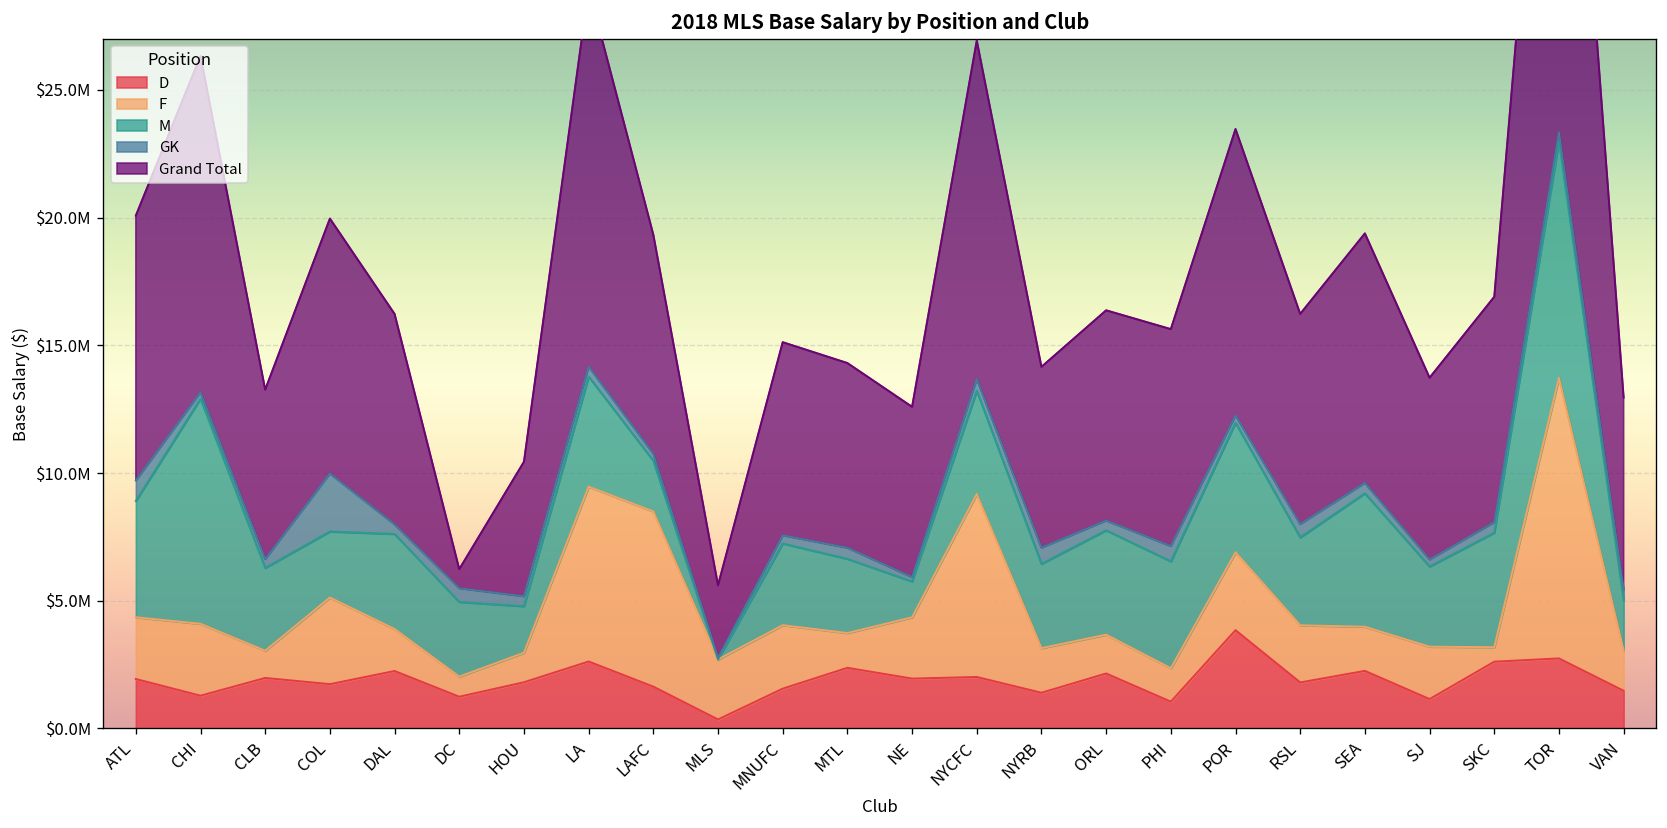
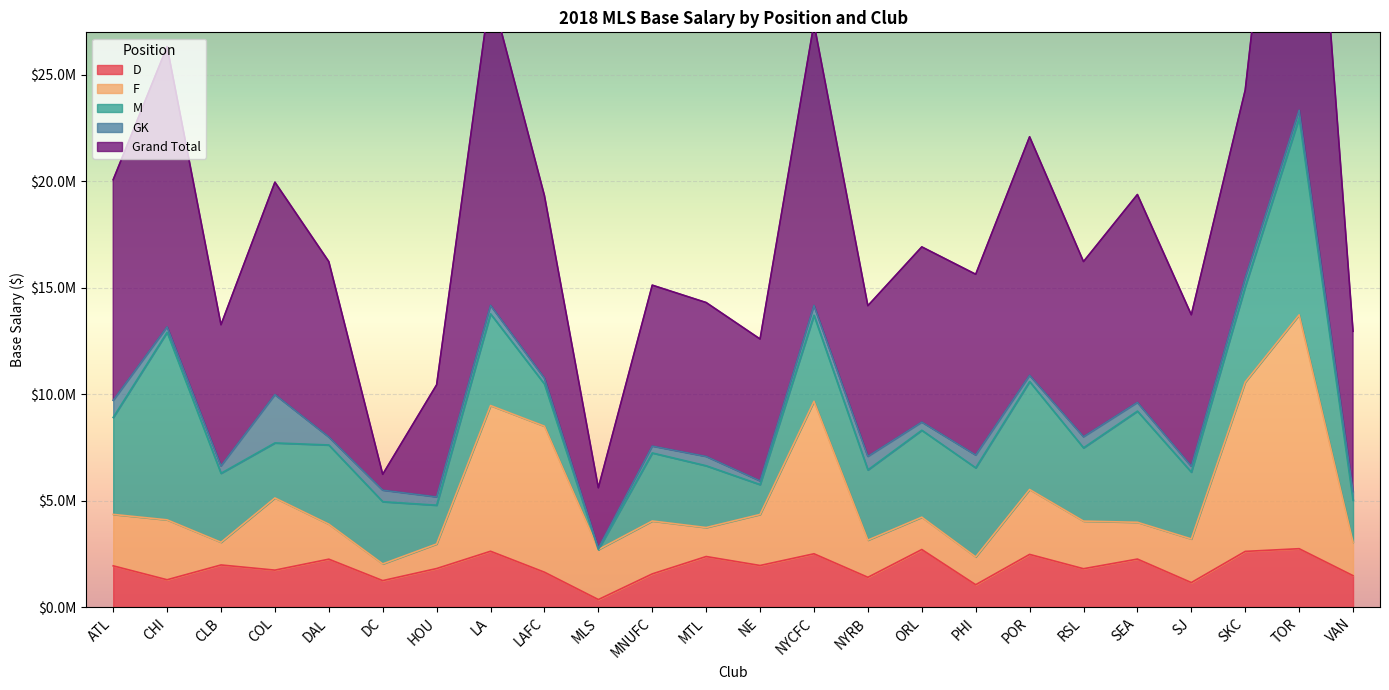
  {
    "D": {
      "ATL": "$1900000",
      "CHI": "$1300000",
      "CLB": "$2000000",
      "COL": "$1700000",
      "DAL": "$2200000",
      "DC": "$1200000",
      "HOU": "$1800000",
      "LA": "$2600000",
      "LAFC": "$1600000",
      "MLS": "$400000",
      "MNUFC": "$1600000",
      "MTL": "$2400000",
      "NE": "$2000000",
-     "NYCFC": "$2000000",
+     "NYCFC": "$2500000",
      "NYRB": "$1400000",
-     "ORL": "$2200000",
+     "ORL": "$2700000",
      "PHI": "$1000000",
-     "POR": "$3800000",
+     "POR": "$2500000",
      "RSL": "$1800000",
      "SEA": "$2300000",
      "SJ": "$1200000",
      "SKC": "$2600000",
      "TOR": "$2700000",
      "VAN": "$1500000"
    },
    "F": {
      "ATL": "$2400000",
      "CHI": "$2800000",
      "CLB": "$1100000",
      "COL": "$3400000",
      "DAL": "$1600000",
      "DC": "$800000",
      "HOU": "$1200000",
      "LA": "$6800000",
      "LAFC": "$6900000",
      "MNUFC": "$2500000",
      "MTL": "$1400000",
      "NE": "$2400000",
      "NYCFC": "$7200000",
      "NYRB": "$1700000",
      "ORL": "$1500000",
      "PHI": "$1300000",
      "POR": "$3000000",
      "RSL": "$2200000",
      "SEA": "$1700000",
      "SJ": "$2000000",
-     "SKC": "$600000",
+     "SKC": "$8000000",
      "TOR": "$11000000",
      "VAN": "$1600000"
    },
    "Grand Total": {
      "ATL": "$10400000",
      "CLB": "$6600000",
      "COL": "$10000000",
      "DAL": "$8200000",
      "DC": "$700000",
      "HOU": "$5300000",
      "LAFC": "$8600000",
      "MLS": "$2800000",
      "MNUFC": "$7600000",
      "MTL": "$7200000",
      "NE": "$6700000",
      "NYRB": "$7100000",
      "ORL": "$8200000",
      "PHI": "$8500000",
      "POR": "$11200000",
      "RSL": "$8200000",
      "SEA": "$9800000",
      "SJ": "$7100000",
      "SKC": "$8800000",
      "VAN": "$7500000"
    }
  }
